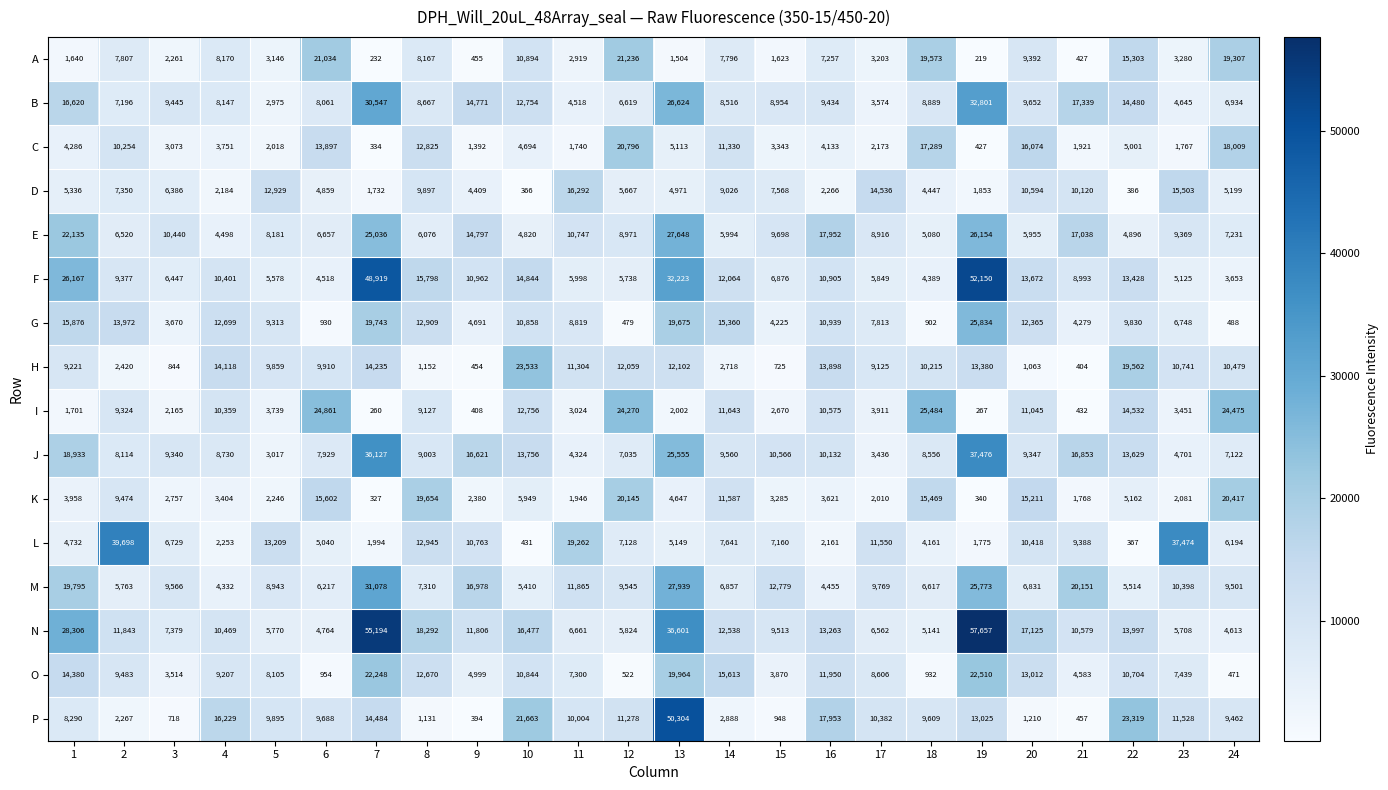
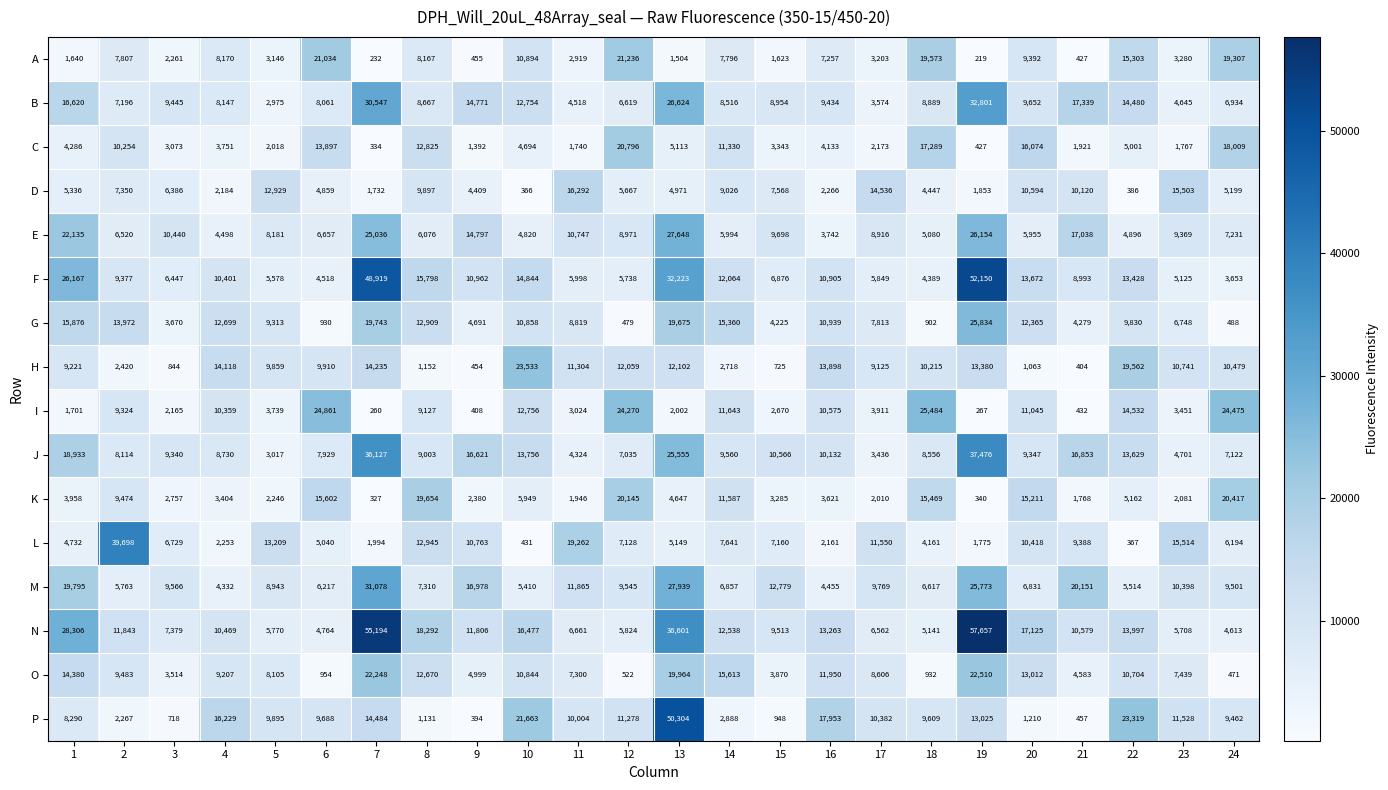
  {
    "E": {
      "1": "22,135",
      "2": "6,520",
      "3": "10,440",
      "4": "4,498",
      "5": "8,181",
      "6": "6,657",
      "7": "25,036",
      "8": "6,076",
      "9": "14,797",
      "10": "4,820",
      "11": "10,747",
      "12": "8,971",
      "13": "27,648",
      "14": "5,994",
      "15": "9,698",
-     "16": "17,952",
+     "16": "3,742",
      "17": "8,916",
      "18": "5,080",
      "19": "26,154",
      "20": "5,955",
      "21": "17,038",
      "22": "4,896",
      "23": "9,369",
      "24": "7,231"
    },
    "L": {
      "1": "4,732",
      "2": "39,698",
      "3": "6,729",
      "4": "2,253",
      "5": "13,209",
      "6": "5,040",
      "7": "1,994",
      "8": "12,945",
      "9": "10,763",
      "10": "431",
      "11": "19,262",
      "12": "7,128",
      "13": "5,149",
      "14": "7,641",
      "15": "7,160",
      "16": "2,161",
      "17": "11,550",
      "18": "4,161",
      "19": "1,775",
      "20": "10,418",
      "21": "9,388",
      "22": "367",
-     "23": "37,474",
+     "23": "15,514",
      "24": "6,194"
    }
  }
